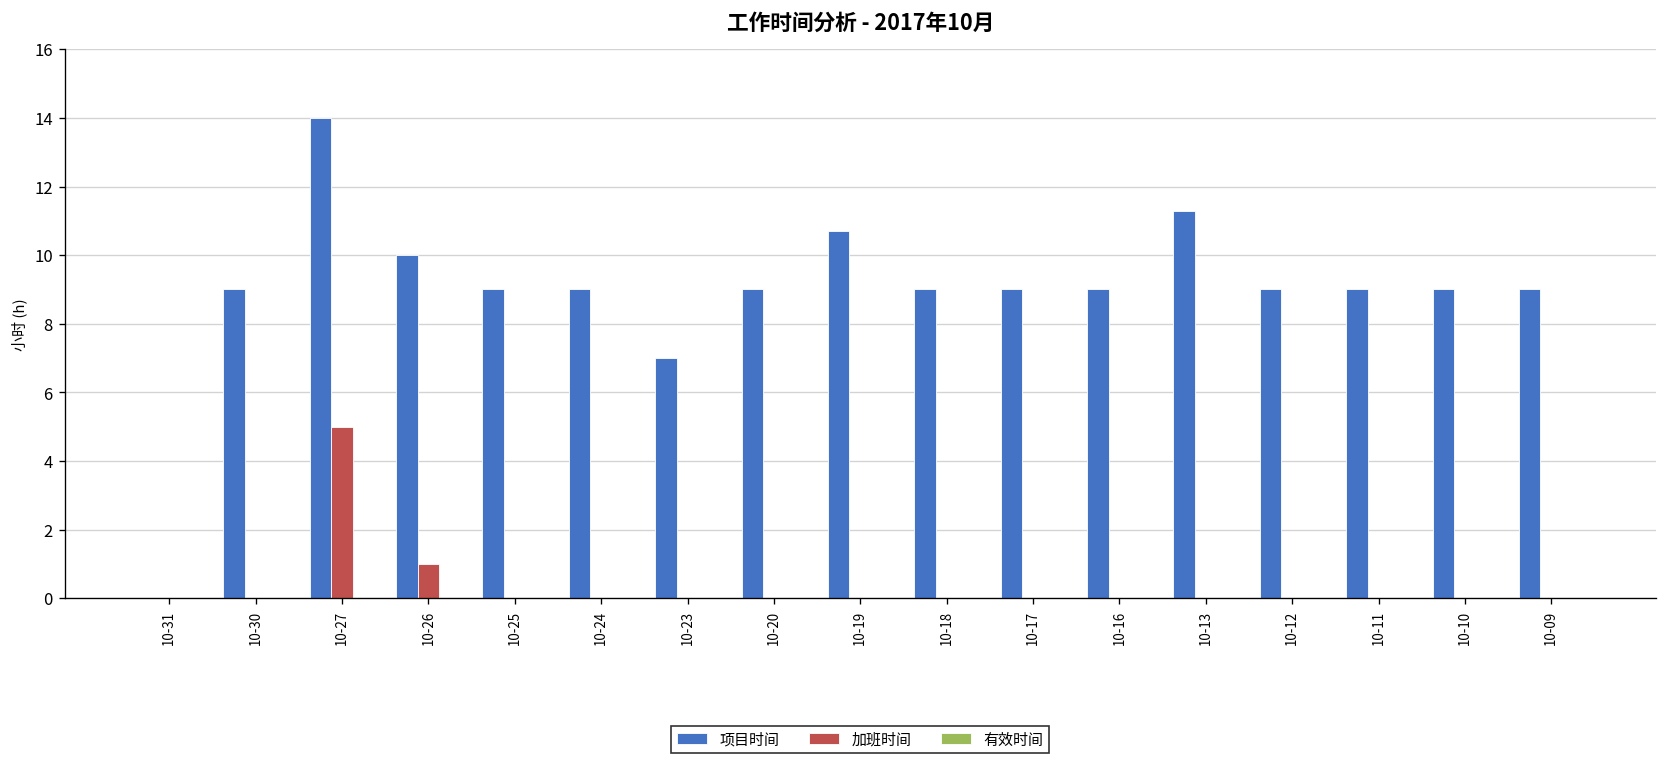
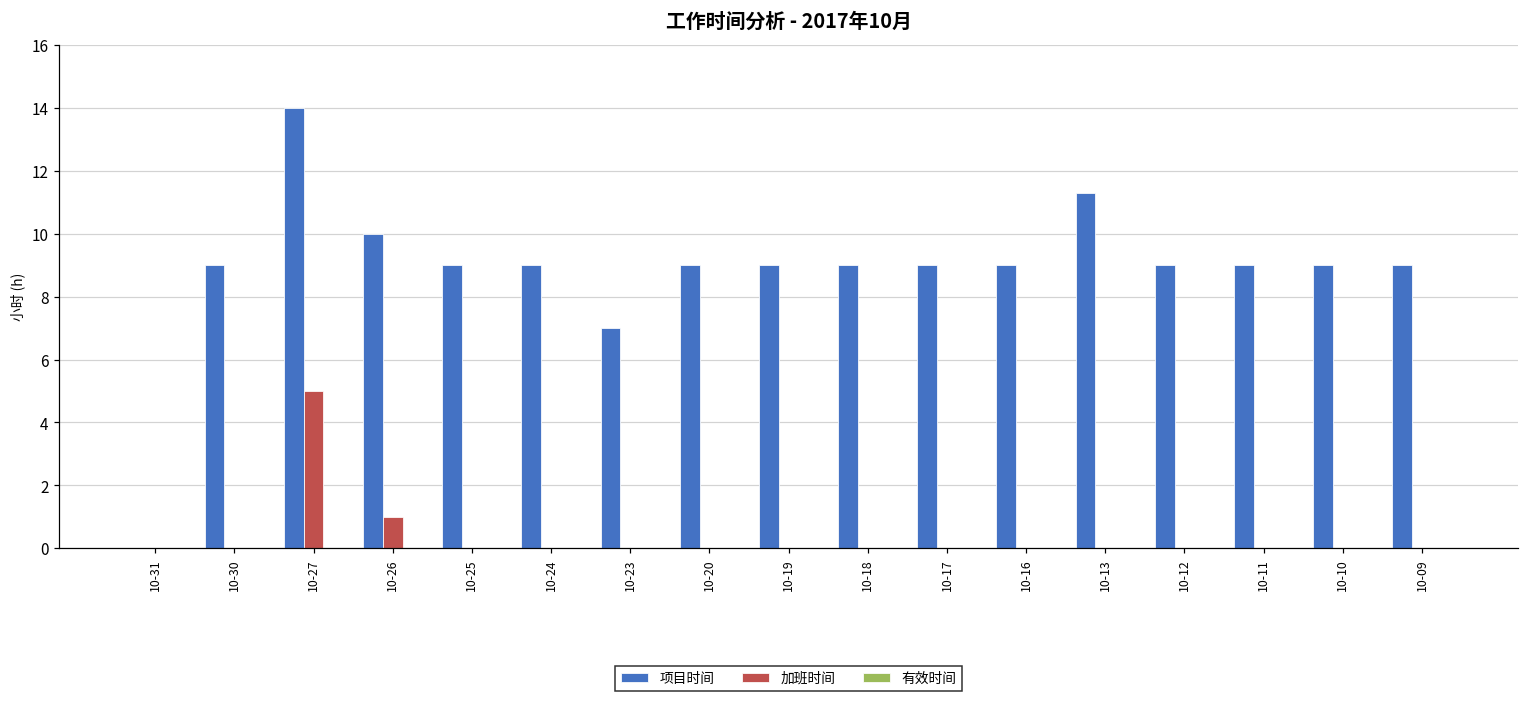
  {
    "项目时间": {
      "10-31": 0.0,
      "10-30": 9.0,
      "10-27": 14.0,
      "10-26": 10.0,
      "10-25": 9.0,
      "10-24": 9.0,
      "10-23": 7.0,
      "10-20": 9.0,
-     "10-19": 10.7,
+     "10-19": 9.0,
      "10-18": 9.0,
      "10-17": 9.0,
      "10-16": 9.0,
      "10-13": 11.3,
      "10-12": 9.0,
      "10-11": 9.0,
      "10-10": 9.0,
      "10-09": 9.0
    },
    "加班时间": {
      "10-31": 0.0,
      "10-30": 0.0,
      "10-27": 5.0,
      "10-26": 1.0,
      "10-25": 0.0,
      "10-24": 0.0,
      "10-23": 0.0,
      "10-20": 0.0,
      "10-19": 0.0,
      "10-18": 0.0,
      "10-17": 0.0,
      "10-16": 0.0,
      "10-13": 0.0,
      "10-12": 0.0,
      "10-11": 0.0,
      "10-10": 0.0,
      "10-09": 0.0
    },
    "有效时间": {
      "10-31": 0.0,
      "10-30": 0.0,
      "10-27": 0.0,
      "10-26": 0.0,
      "10-25": 0.0,
      "10-24": 0.0,
      "10-23": 0.0,
      "10-20": 0.0,
      "10-19": 0.0,
      "10-18": 0.0,
      "10-17": 0.0,
      "10-16": 0.0,
      "10-13": 0.0,
      "10-12": 0.0,
      "10-11": 0.0,
      "10-10": 0.0,
      "10-09": 0.0
    }
  }
